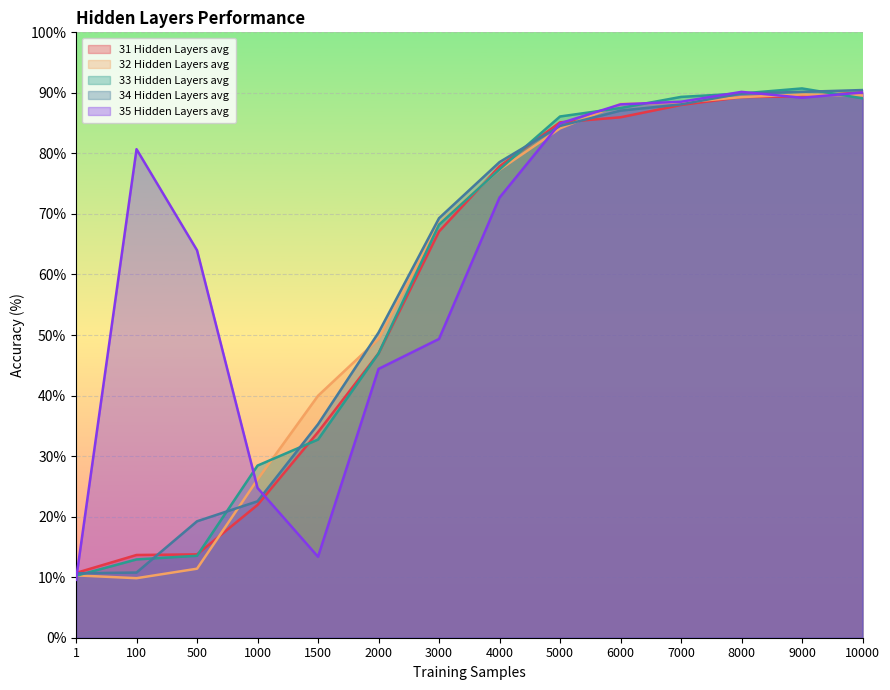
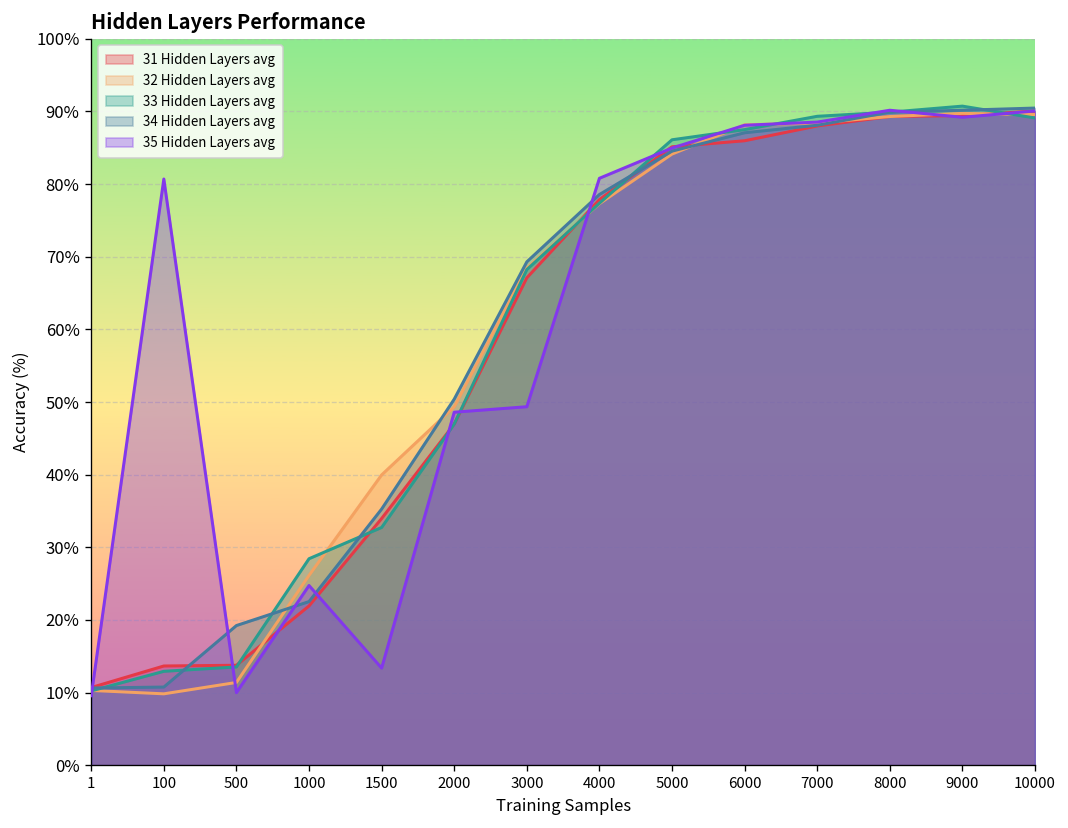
  {
    "35 Hidden Layers avg": {
      "1": "10%",
      "100": "81%",
-     "500": "64%",
+     "500": "10%",
      "1000": "25%",
      "1500": "13%",
-     "2000": "44%",
+     "2000": "49%",
      "3000": "49%",
-     "4000": "73%"
+     "4000": "81%"
    }
  }
